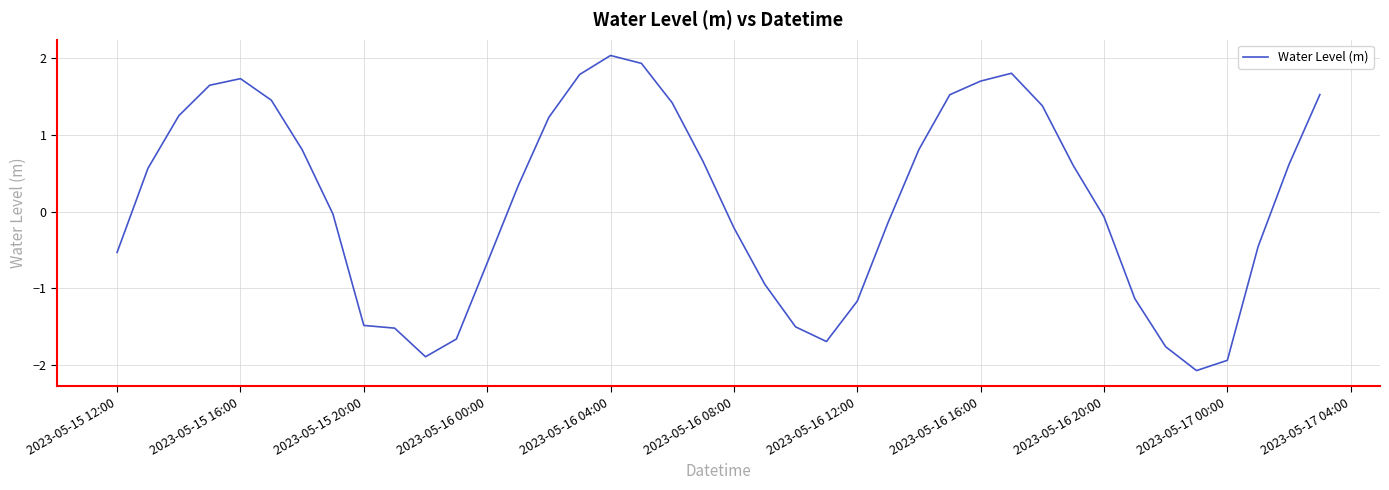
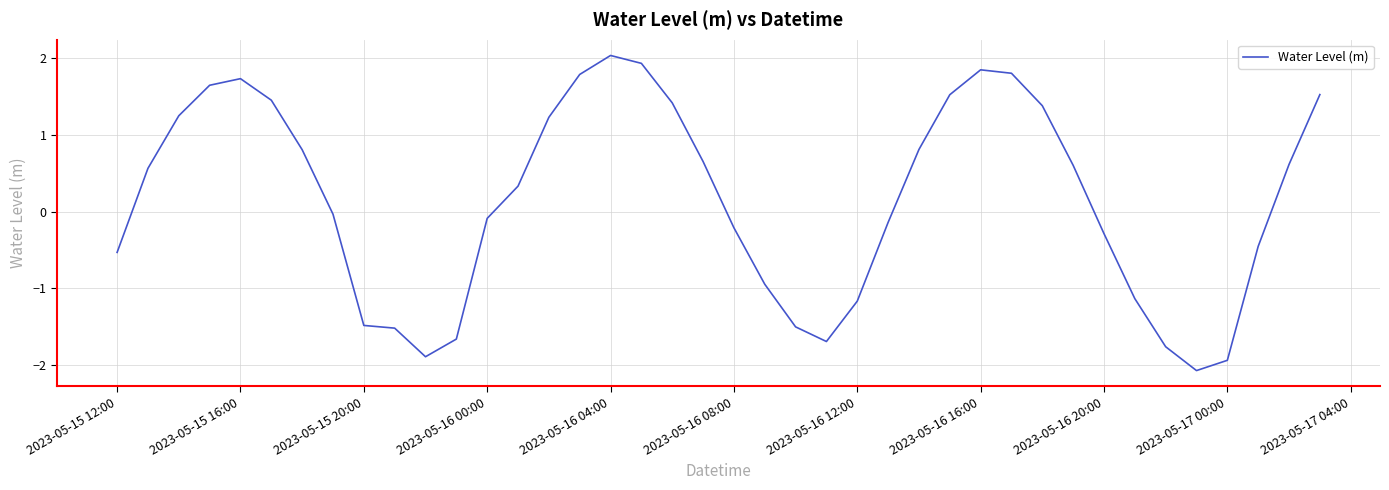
  {
    "2023-05-15 12:00": -0.5,
    "2023-05-15 16:00": 1.7,
    "2023-05-15 20:00": -1.5,
-   "2023-05-16 00:00": -0.7,
+   "2023-05-16 00:00": -0.1,
    "2023-05-16 04:00": 2.0,
    "2023-05-16 08:00": -0.2,
    "2023-05-16 12:00": -1.2,
-   "2023-05-16 16:00": 1.7,
-   "2023-05-16 20:00": -0.1,
+   "2023-05-16 16:00": 1.8,
+   "2023-05-16 20:00": -0.3,
    "2023-05-17 00:00": -1.9
  }
